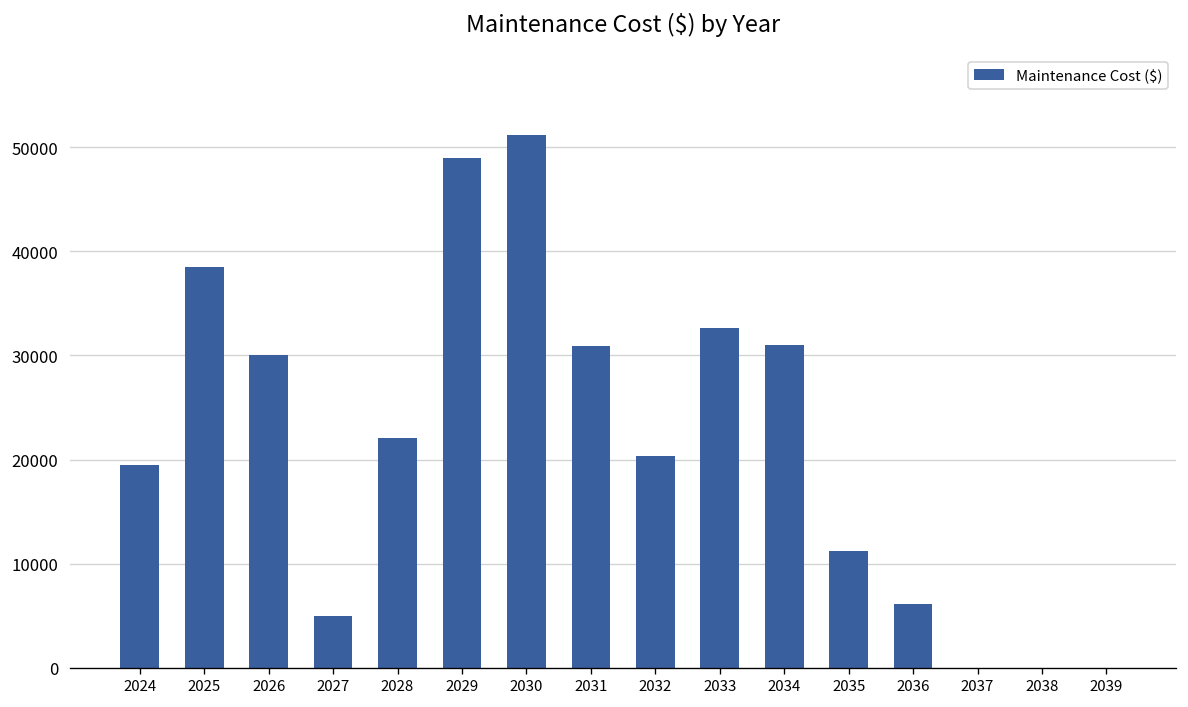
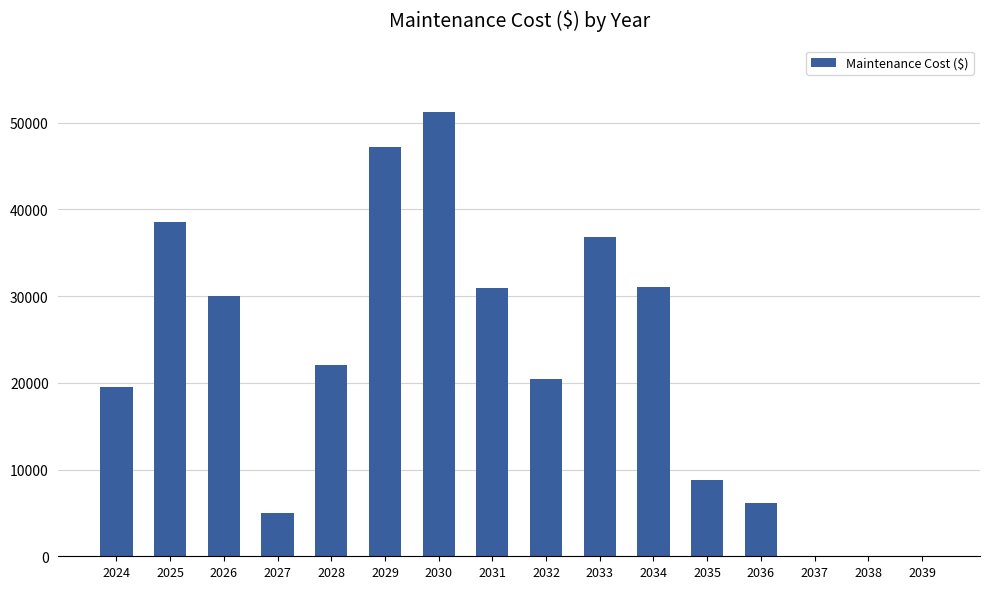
  {
    "2024": 19000,
    "2025": 38000,
    "2026": 30000,
    "2027": 5000,
    "2028": 22000,
-   "2029": 49000,
+   "2029": 47000,
    "2030": 51000,
    "2031": 31000,
    "2032": 20000,
-   "2033": 33000,
+   "2033": 37000,
    "2034": 31000,
-   "2035": 11000,
+   "2035": 9000,
    "2036": 6000,
    "2037": 0,
    "2038": 0,
    "2039": 0
  }
